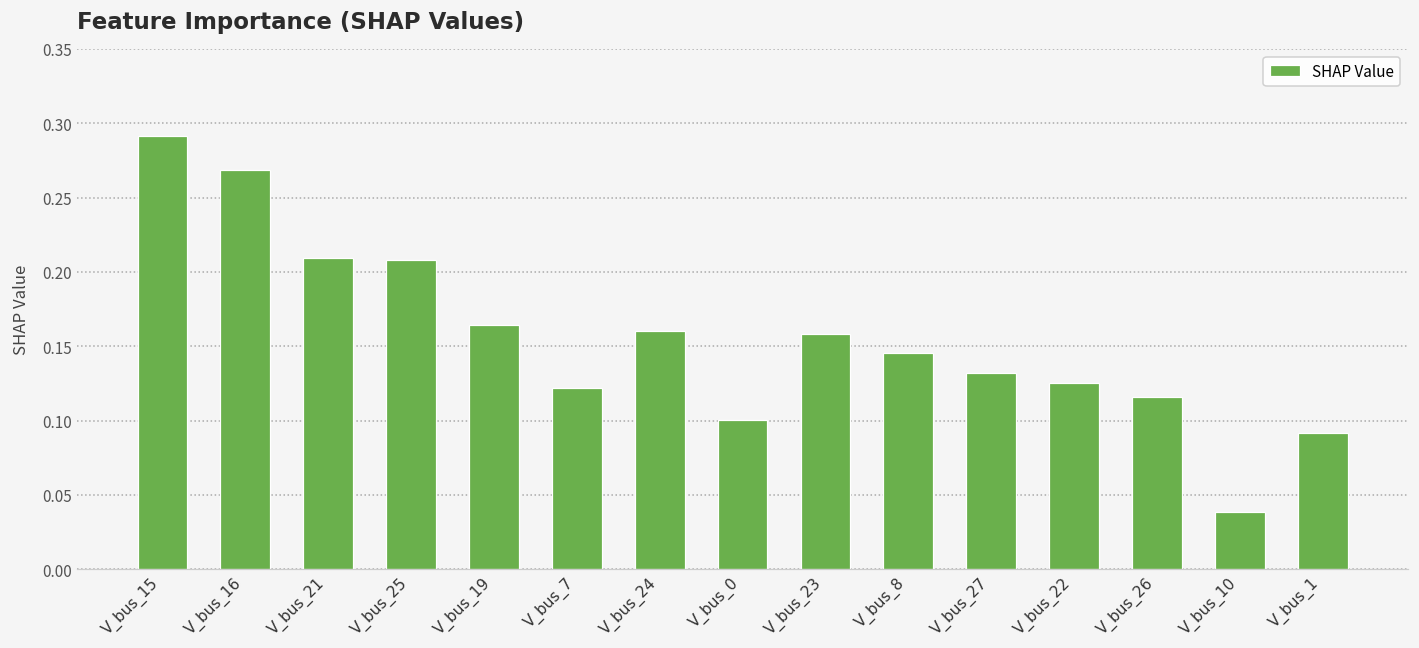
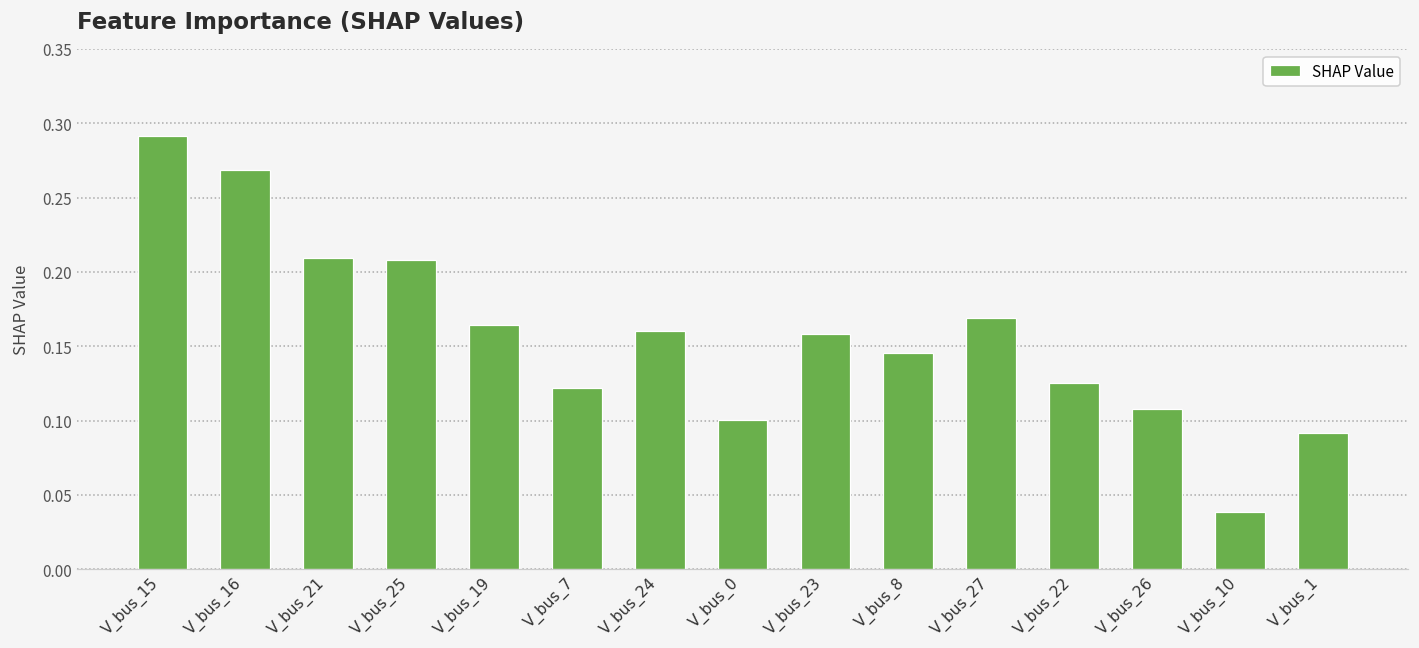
  {
    "V_bus_15": 0.292,
    "V_bus_16": 0.269,
    "V_bus_21": 0.209,
    "V_bus_25": 0.208,
    "V_bus_19": 0.165,
    "V_bus_7": 0.122,
    "V_bus_24": 0.160,
    "V_bus_0": 0.101,
    "V_bus_23": 0.158,
    "V_bus_8": 0.146,
-   "V_bus_27": 0.132,
+   "V_bus_27": 0.169,
    "V_bus_22": 0.125,
-   "V_bus_26": 0.116,
+   "V_bus_26": 0.108,
    "V_bus_10": 0.038,
    "V_bus_1": 0.092
  }
